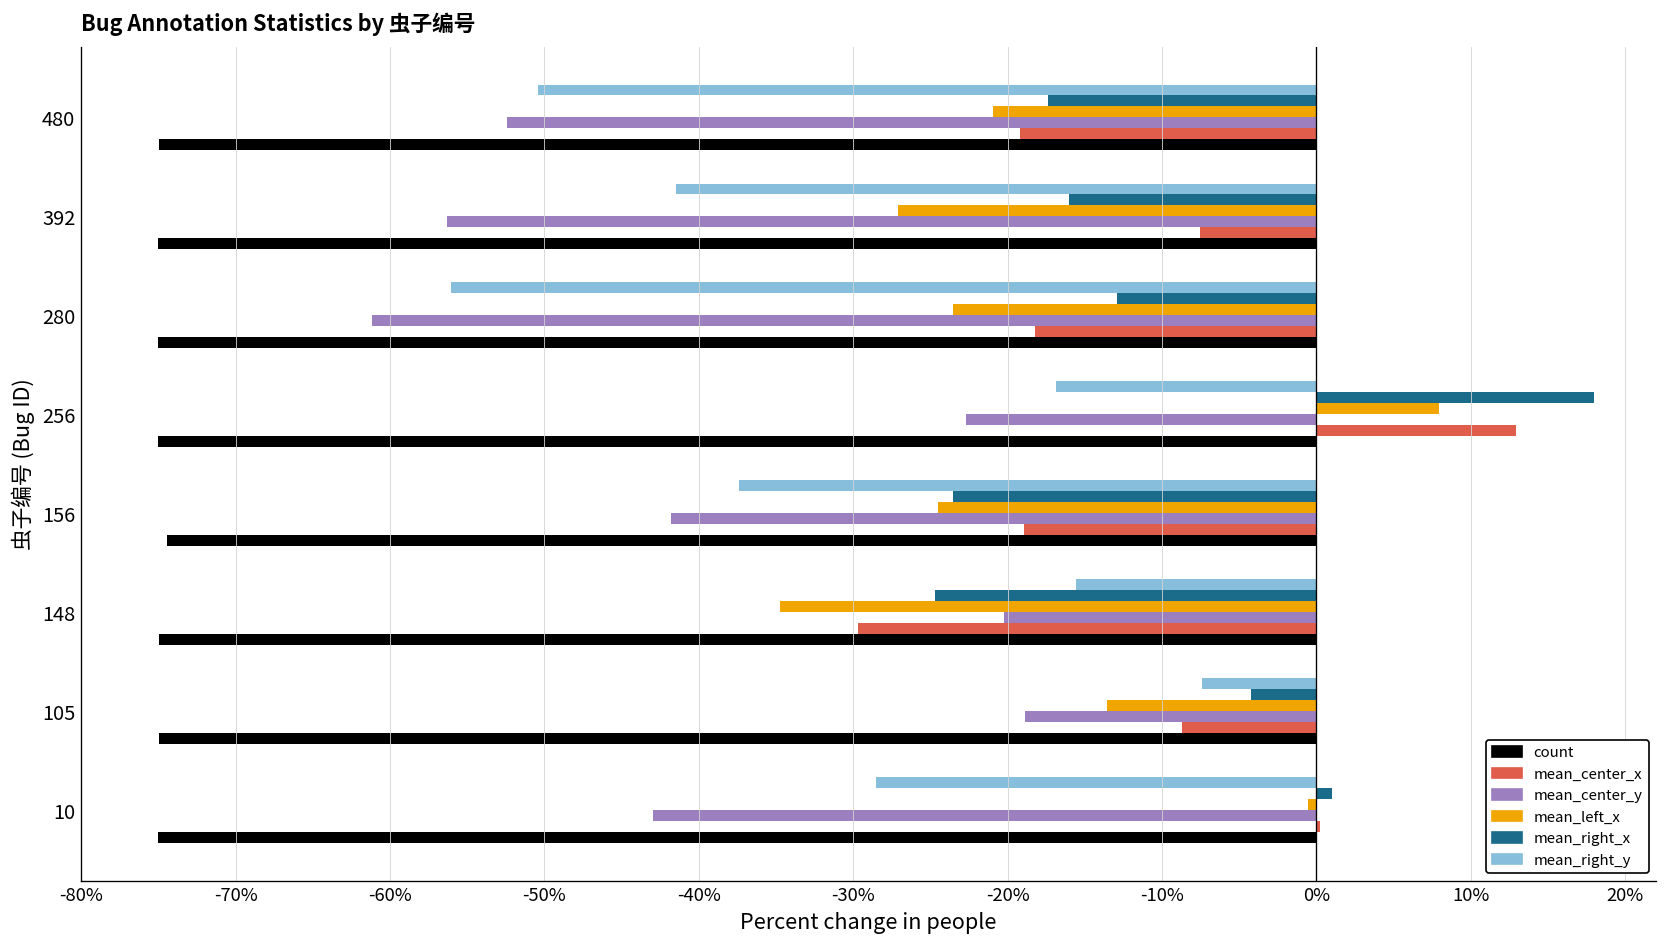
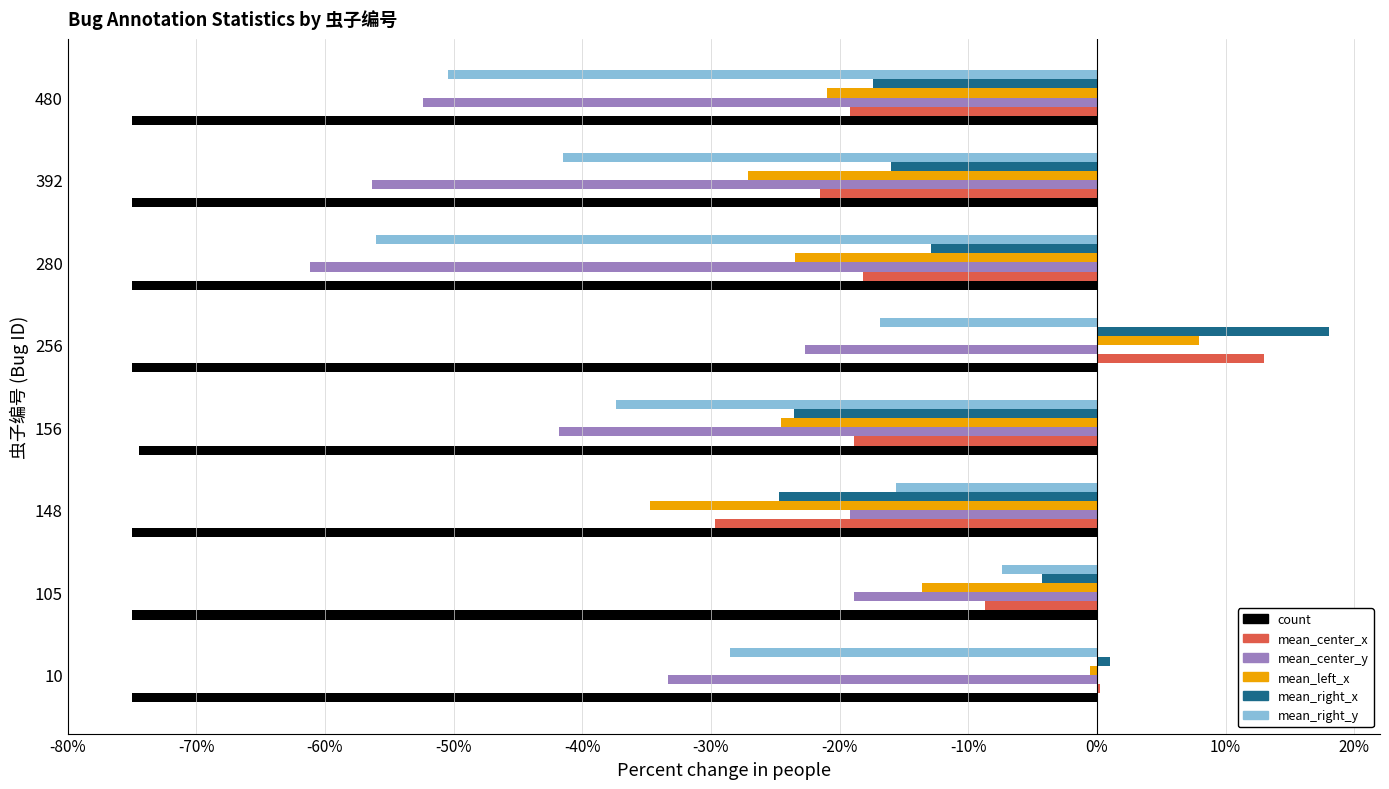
  {
    "count": {
      "480": "-75.0%",
      "392": "-75.0%",
      "280": "-75.0%",
      "256": "-75.0%",
      "156": "-74.4%",
      "148": "-75.0%",
      "105": "-75.0%",
      "10": "-75.0%"
    },
    "mean_center_x": {
      "480": "-19.2%",
-     "392": "-7.5%",
+     "392": "-21.5%",
      "280": "-18.2%",
      "256": "13.0%",
      "156": "-18.9%",
      "148": "-29.7%",
      "105": "-8.7%",
      "10": "0.2%"
    },
    "mean_center_y": {
      "480": "-52.4%",
      "392": "-56.3%",
      "280": "-61.1%",
      "256": "-22.7%",
      "156": "-41.8%",
-     "148": "-20.2%",
+     "148": "-19.2%",
      "105": "-18.9%",
-     "10": "-43.0%"
+     "10": "-33.3%"
    },
    "mean_left_x": {
      "480": "-20.9%",
      "392": "-27.1%",
      "280": "-23.5%",
      "256": "7.9%",
      "156": "-24.5%",
      "148": "-34.7%",
      "105": "-13.6%",
      "10": "-0.5%"
    },
    "mean_right_x": {
      "480": "-17.4%",
      "392": "-16.0%",
      "280": "-12.9%",
      "256": "18.0%",
      "156": "-23.5%",
      "148": "-24.7%",
      "105": "-4.2%",
      "10": "1.0%"
    },
    "mean_right_y": {
      "480": "-50.4%",
      "392": "-41.5%",
      "280": "-56.0%",
      "256": "-16.8%",
      "156": "-37.4%",
      "148": "-15.6%",
      "105": "-7.4%",
      "10": "-28.5%"
    }
  }
